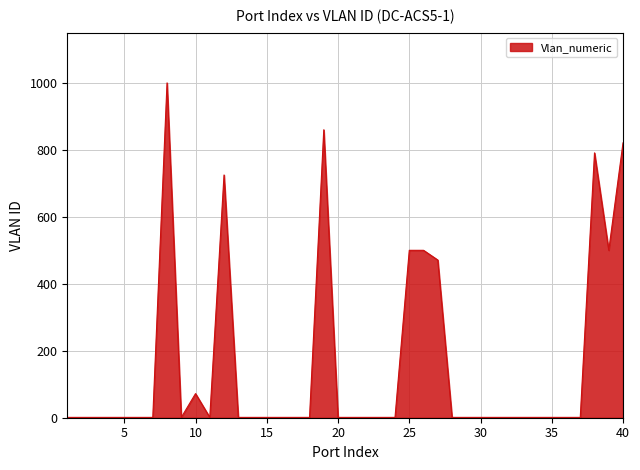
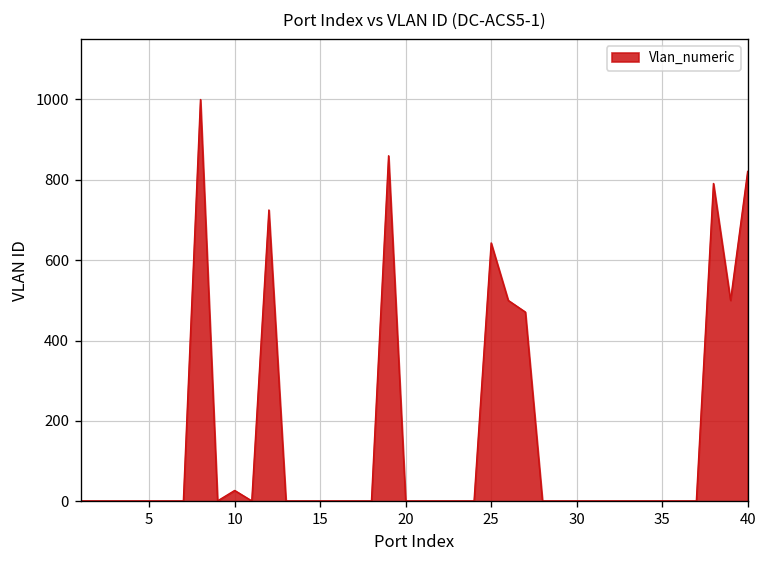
  {
    "5": 0,
-   "10": 70,
+   "10": 30,
    "15": 0,
    "20": 0,
-   "25": 500,
+   "25": 640,
    "30": 0,
    "35": 0,
    "40": 820
  }
